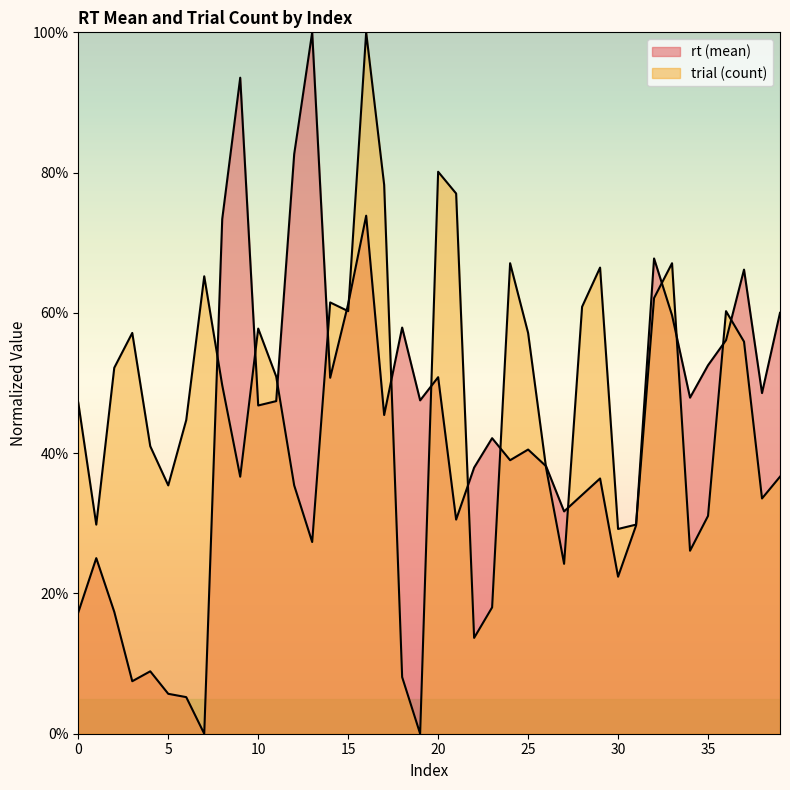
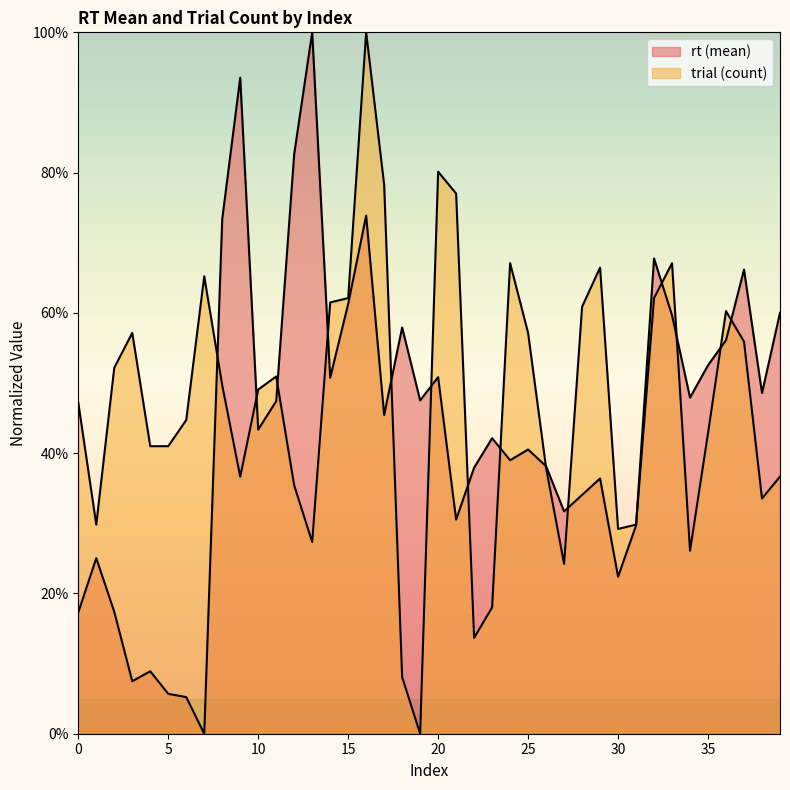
  {
    "rt (mean)": {
      "0": "17%",
      "5": "6%",
-     "10": "47%",
+     "10": "43%",
      "15": "61%",
      "20": "51%",
      "25": "41%",
      "30": "22%",
      "35": "53%"
    },
    "trial (count)": {
      "0": "47%",
-     "5": "35%",
-     "10": "58%",
-     "15": "60%",
+     "5": "41%",
+     "10": "49%",
+     "15": "62%",
      "20": "80%",
      "25": "57%",
      "30": "29%",
-     "35": "31%"
+     "35": "43%"
    }
  }
